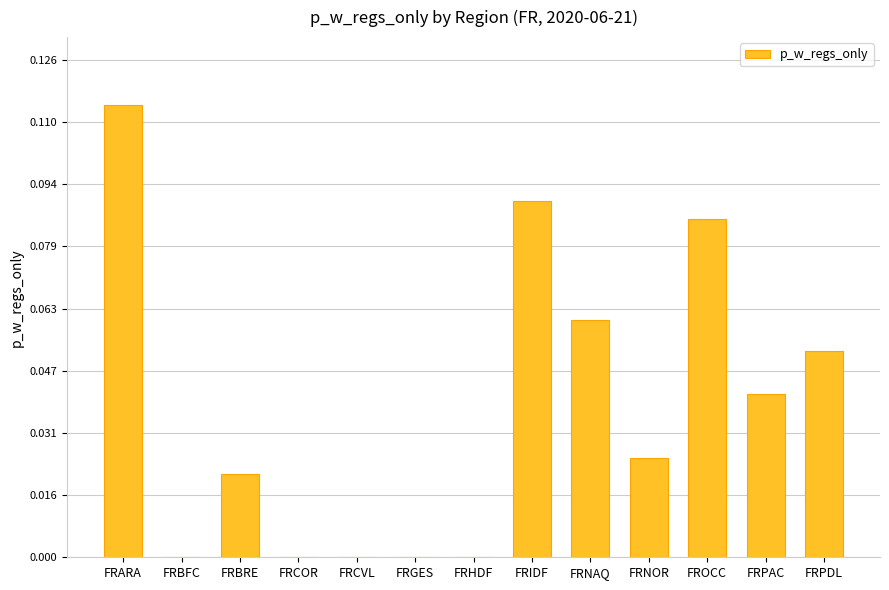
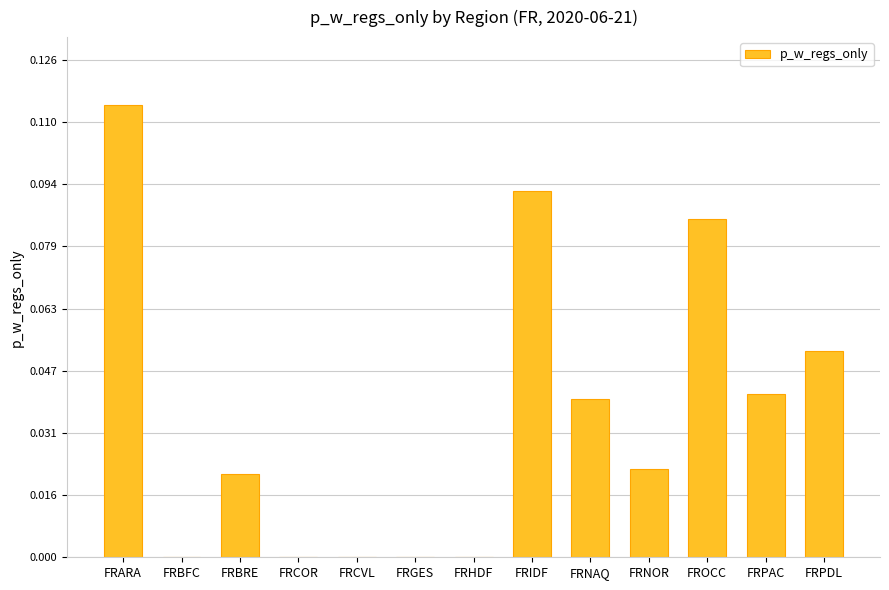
  {
    "FRARA": 0.115,
    "FRBFC": 0.000,
    "FRBRE": 0.021,
    "FRCOR": 0.000,
    "FRCVL": 0.000,
    "FRGES": 0.000,
    "FRHDF": 0.000,
-   "FRIDF": 0.090,
-   "FRNAQ": 0.06,
-   "FRNOR": 0.025,
+   "FRIDF": 0.093,
+   "FRNAQ": 0.04,
+   "FRNOR": 0.022,
    "FROCC": 0.086,
    "FRPAC": 0.041,
    "FRPDL": 0.052
  }
